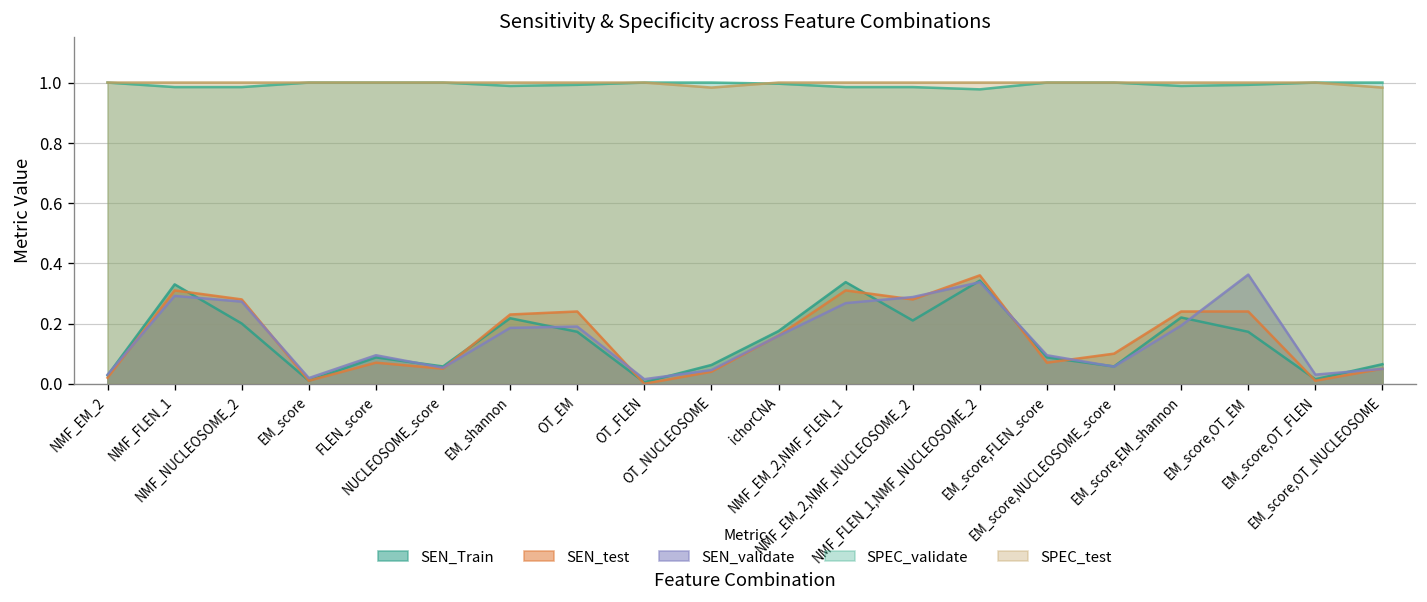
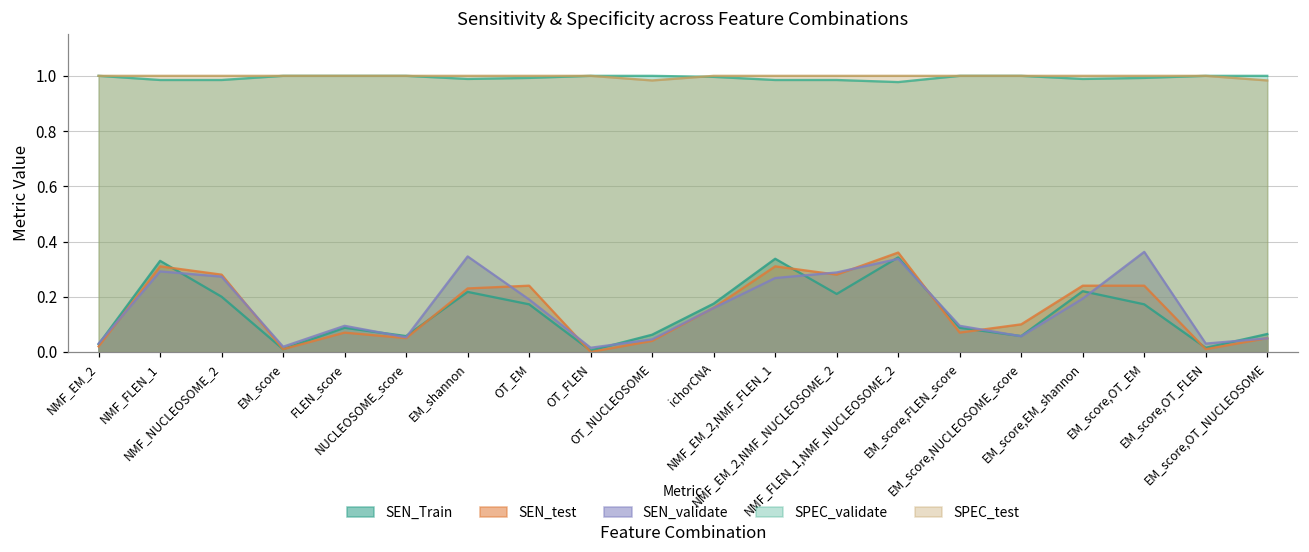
  {
    "SEN_test": {
      "NMF_FLEN_1": 0.31,
      "FLEN_score": 0.07,
      "EM_shannon": 0.23,
      "OT_EM": 0.24,
      "NMF_EM_2,NMF_FLEN_1": 0.31,
      "NMF_FLEN_1,NMF_NUCLEOSOME_2": 0.36,
      "EM_score,FLEN_score": 0.07,
      "EM_score,NUCLEOSOME_score": 0.10,
      "EM_score,EM_shannon": 0.24,
      "EM_score,OT_EM": 0.24
    },
    "SEN_validate": {
      "NMF_FLEN_1": 0.29,
-     "EM_shannon": 0.19,
+     "EM_shannon": 0.35,
      "OT_EM": 0.19,
      "NMF_EM_2,NMF_FLEN_1": 0.27,
      "EM_score,EM_shannon": 0.19,
      "EM_score,OT_EM": 0.36,
      "EM_score,OT_FLEN": 0.03
    },
    "SPEC_test": {
      "NMF_FLEN_1": 1.00,
      "NMF_NUCLEOSOME_2": 1.00,
      "EM_shannon": 1.00,
      "OT_NUCLEOSOME": 0.98,
      "NMF_EM_2,NMF_FLEN_1": 1.00,
      "NMF_EM_2,NMF_NUCLEOSOME_2": 1.00,
      "NMF_FLEN_1,NMF_NUCLEOSOME_2": 1.00,
      "EM_score,EM_shannon": 1.00,
      "EM_score,OT_NUCLEOSOME": 0.98
    }
  }
